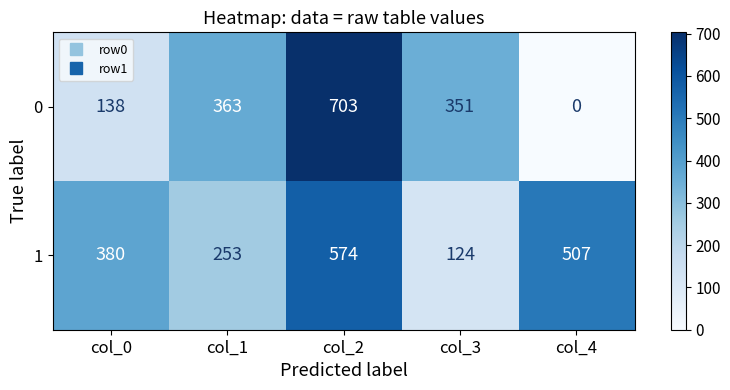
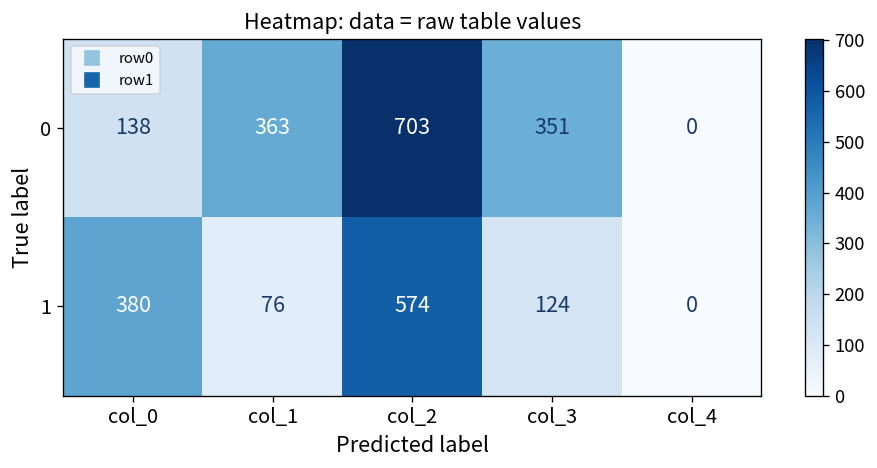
  {
    "0": {
      "col_0": 138,
      "col_1": 363,
      "col_2": 703,
      "col_3": 351,
      "col_4": 0
    },
    "1": {
      "col_0": 380,
-     "col_1": 253,
+     "col_1": 76,
      "col_2": 574,
      "col_3": 124,
-     "col_4": 507
+     "col_4": 0
    }
  }
